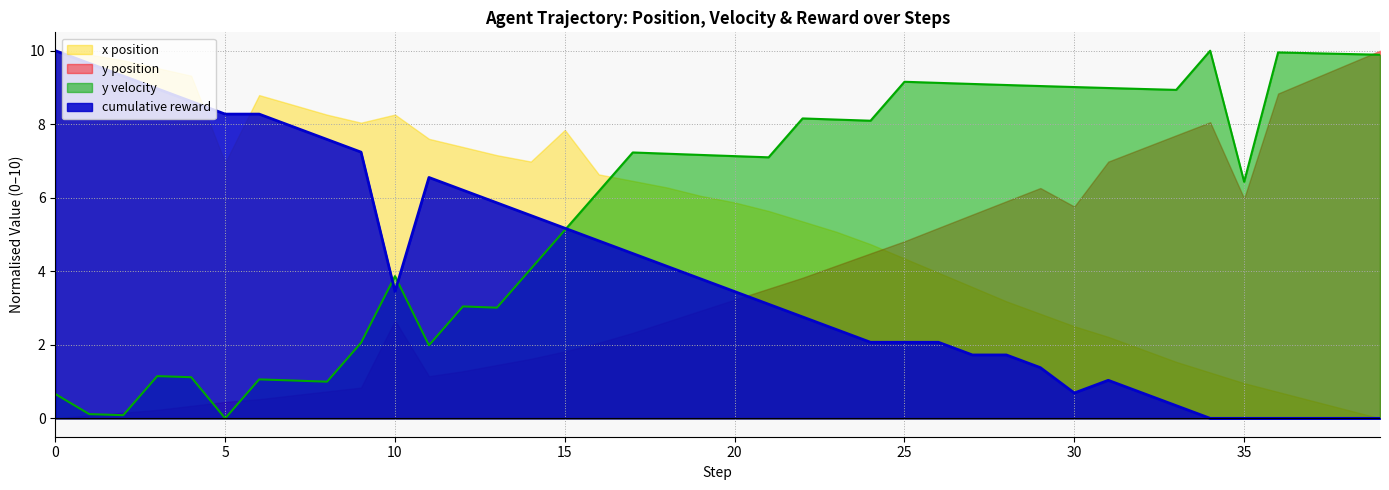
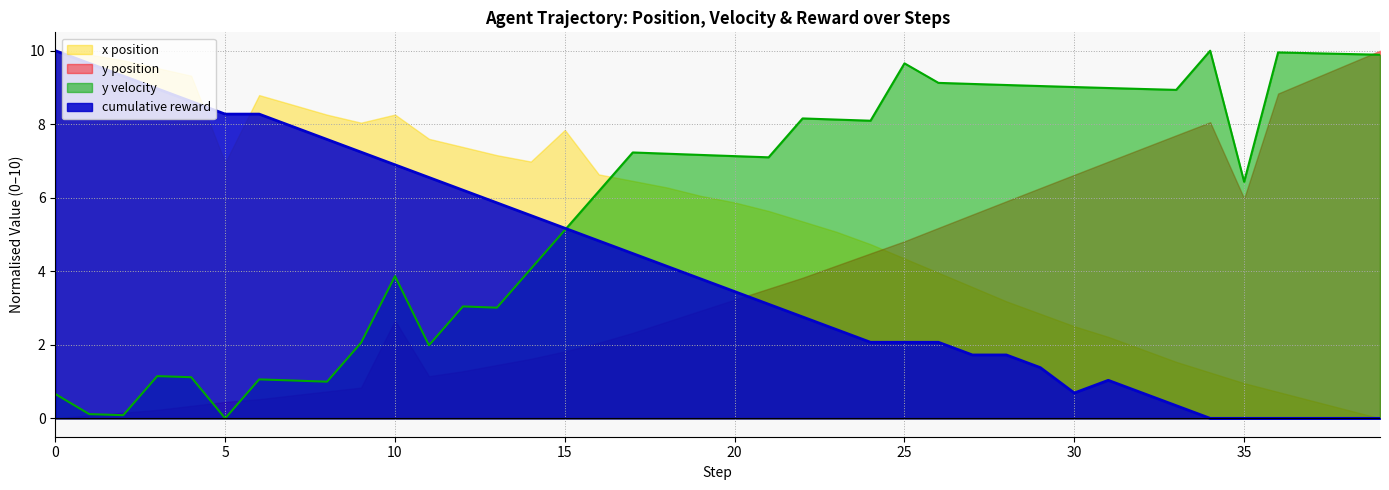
  {
    "x position": {
      "5": 7.0,
      "10": 8.3,
      "15": 7.8,
      "20": 5.9,
      "25": 4.3,
      "30": 2.5,
      "35": 1.0
    },
    "y position": {
      "0": 0.0,
      "5": 0.4,
      "10": 2.7,
      "15": 1.8,
      "20": 3.2,
      "25": 4.8,
-     "30": 5.8,
+     "30": 6.6,
      "35": 6.0
    },
    "y velocity": {
      "0": 0.7,
      "5": 0.0,
      "10": 3.9,
      "20": 7.1,
-     "25": 9.2,
+     "25": 9.7,
      "30": 9.0,
      "35": 6.4
    },
    "cumulative reward": {
      "5": 8.3,
-     "10": 3.4,
+     "10": 6.9,
      "20": 3.4,
      "25": 2.1,
      "30": 0.7,
      "35": 0.0
    }
  }
